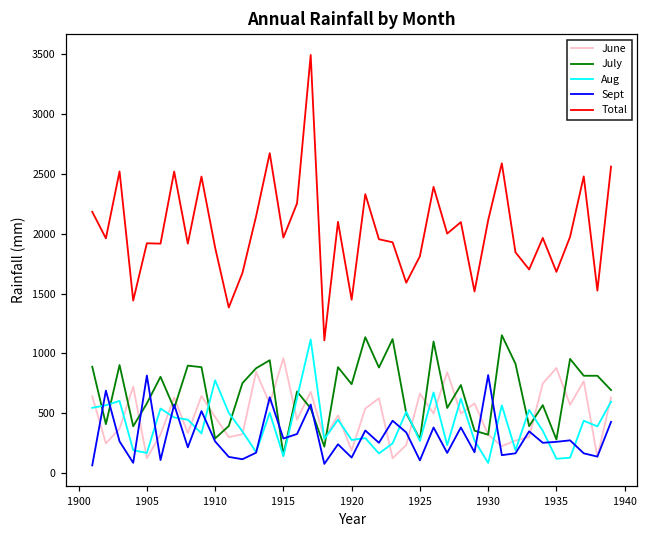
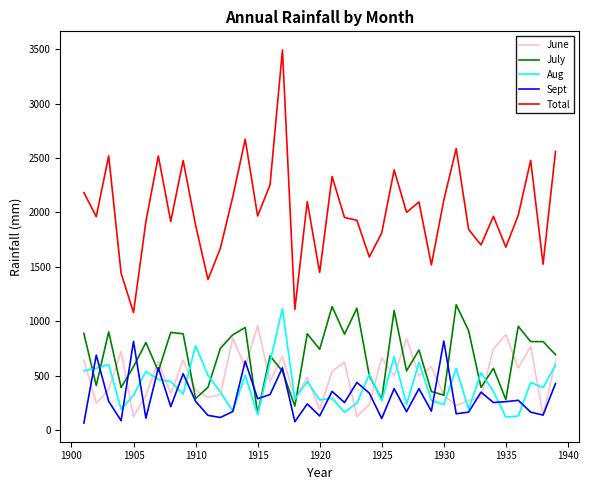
  {
    "June": {
      "1905": 120,
-     "1910": 470,
+     "1910": 370,
      "1915": 960,
      "1920": 190,
      "1925": 660,
      "1935": 880
    },
    "July": {
      "1905": 580,
      "1910": 290,
      "1920": 740
    },
    "Aug": {
-     "1905": 170,
+     "1905": 320,
      "1910": 770,
      "1920": 280,
-     "1930": 80,
+     "1930": 240,
      "1935": 120
    },
    "Sept": {
      "1905": 810,
      "1910": 260,
      "1915": 290,
      "1920": 130,
      "1925": 110,
      "1930": 820
    },
    "Total": {
-     "1905": 1920,
+     "1905": 1080,
      "1910": 1880,
      "1915": 1970,
      "1920": 1450,
      "1925": 1810,
      "1930": 2110,
      "1935": 1680
    }
  }
